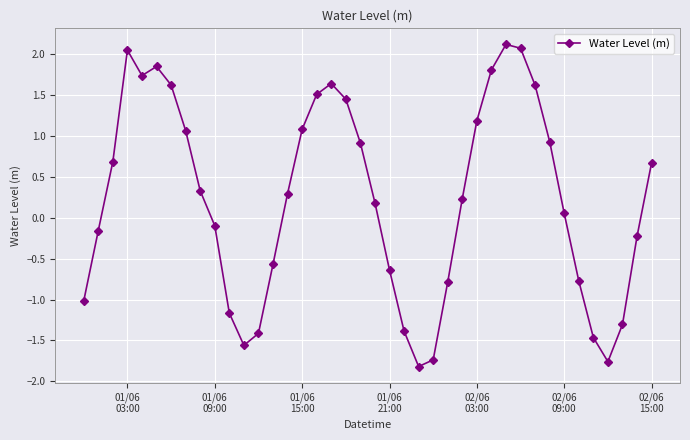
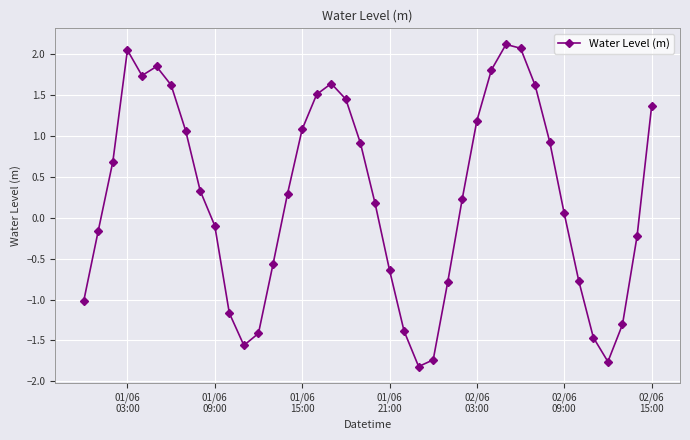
  {
    "01/06 03:00": 2.0,
    "01/06 09:00": -0.1,
    "01/06 15:00": 1.1,
    "01/06 21:00": -0.6,
    "02/06 03:00": 1.2,
    "02/06 09:00": 0.1,
-   "02/06 15:00": 0.7
+   "02/06 15:00": 1.4
  }
